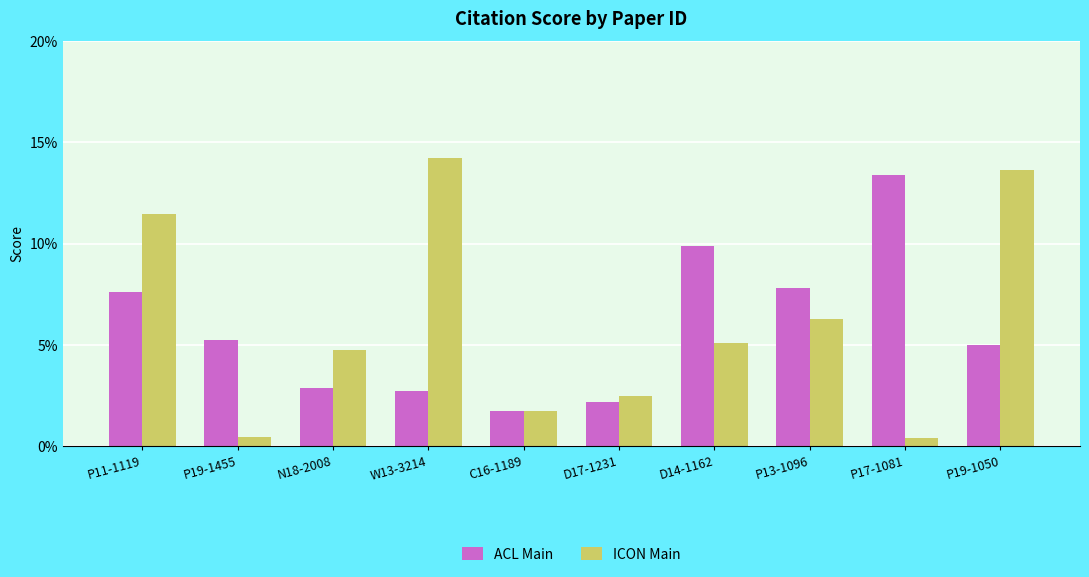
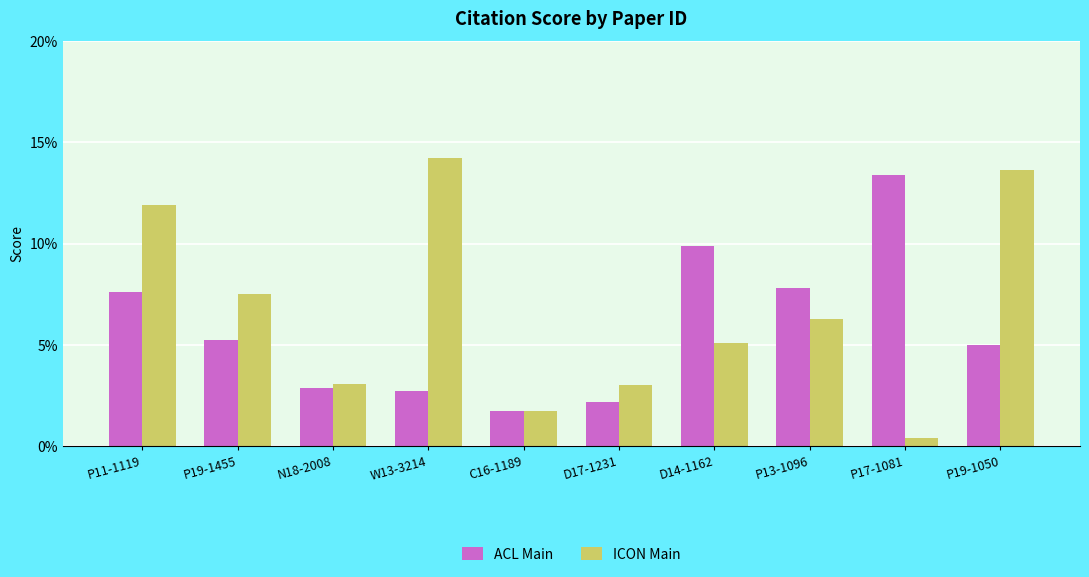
  {
    "ACL Main": {
      "P11-1119": "7.6%",
      "P19-1455": "5.2%",
      "N18-2008": "2.9%",
      "W13-3214": "2.7%",
      "C16-1189": "1.7%",
      "D17-1231": "2.1%",
      "D14-1162": "9.9%",
      "P13-1096": "7.8%",
      "P17-1081": "13.4%",
      "P19-1050": "5.0%"
    },
    "ICON Main": {
-     "P11-1119": "11.5%",
-     "P19-1455": "0.4%",
-     "N18-2008": "4.7%",
+     "P11-1119": "11.9%",
+     "P19-1455": "7.5%",
+     "N18-2008": "3.1%",
      "W13-3214": "14.2%",
      "C16-1189": "1.7%",
-     "D17-1231": "2.5%",
+     "D17-1231": "3.0%",
      "D14-1162": "5.1%",
      "P13-1096": "6.3%",
      "P17-1081": "0.4%",
      "P19-1050": "13.6%"
    }
  }
